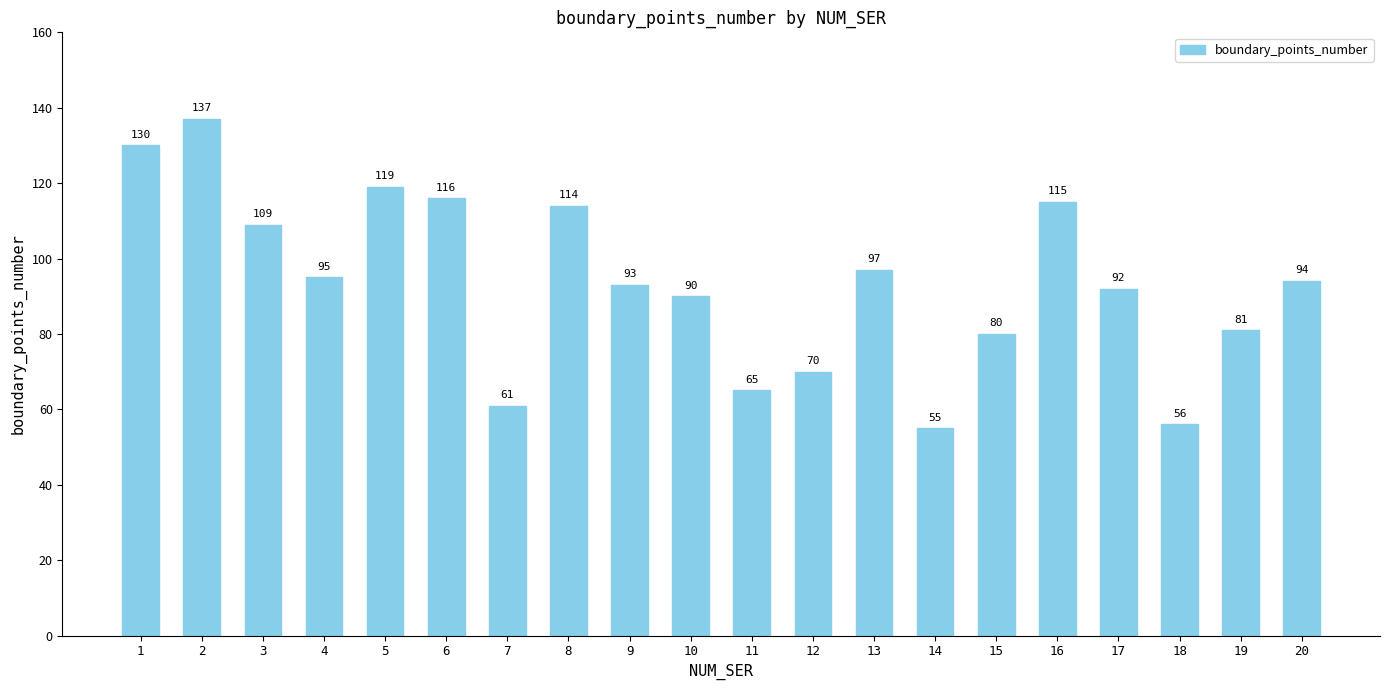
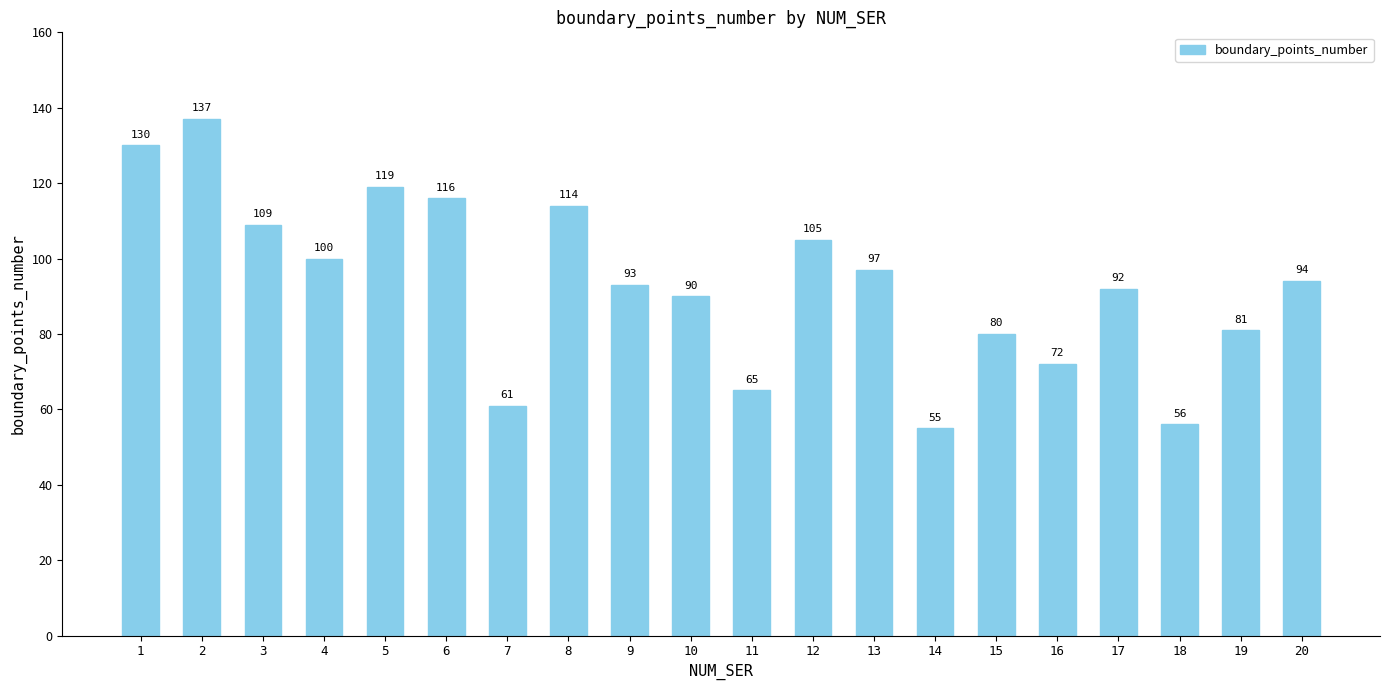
  {
    "1": 130,
    "2": 137,
    "3": 109,
-   "4": 95,
+   "4": 100,
    "5": 119,
    "6": 116,
    "7": 61,
    "8": 114,
    "9": 93,
    "10": 90,
    "11": 65,
-   "12": 70,
+   "12": 105,
    "13": 97,
    "14": 55,
    "15": 80,
-   "16": 115,
+   "16": 72,
    "17": 92,
    "18": 56,
    "19": 81,
    "20": 94
  }
